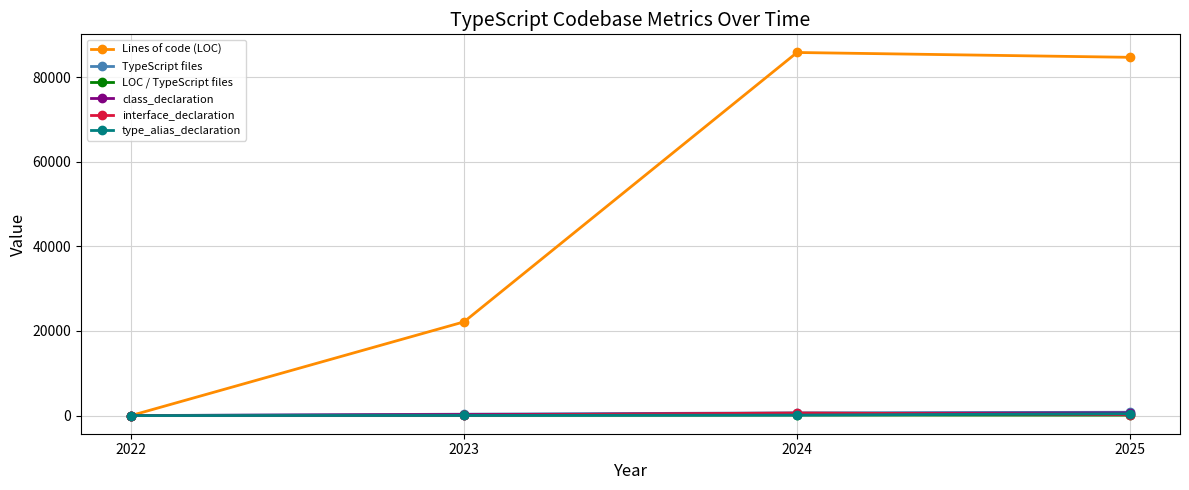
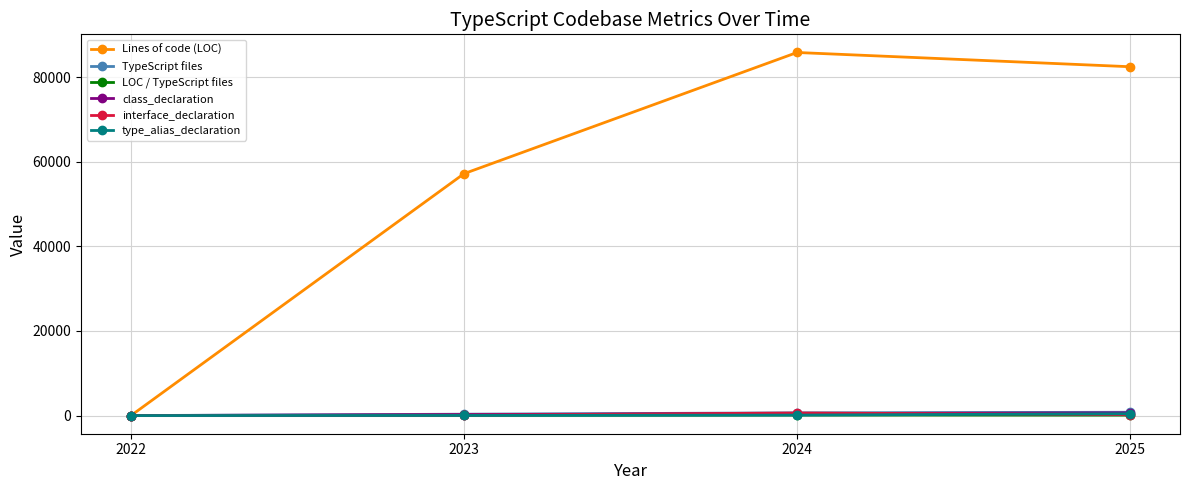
  {
    "Lines of code (LOC)": {
-     "2023": 22000,
+     "2023": 57000,
      "2024": 86000,
-     "2025": 85000
+     "2025": 82000
    }
  }
